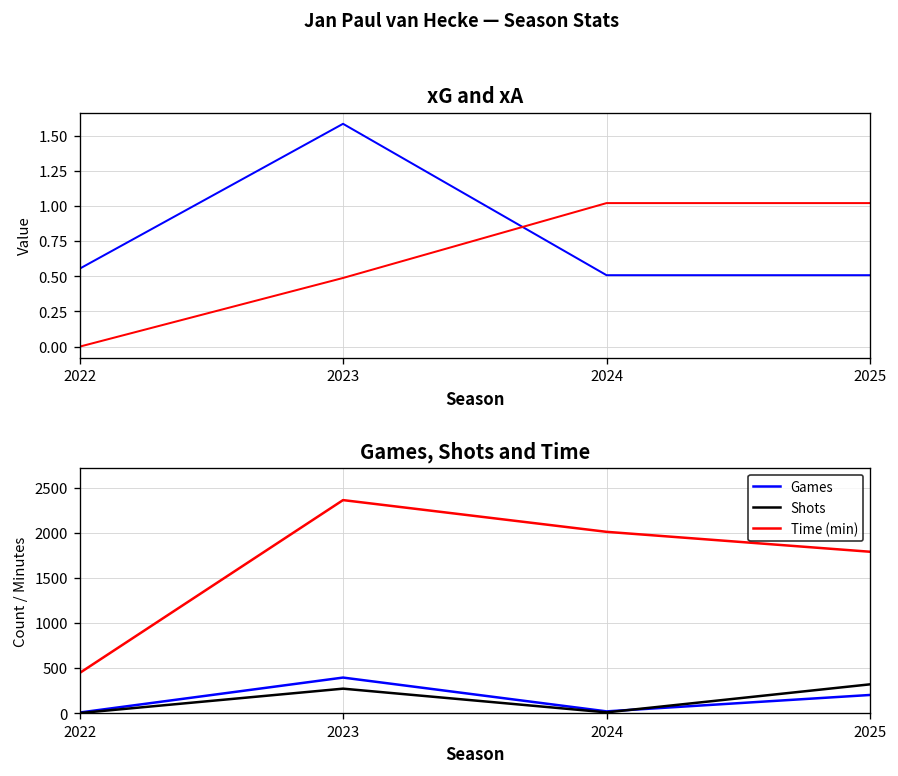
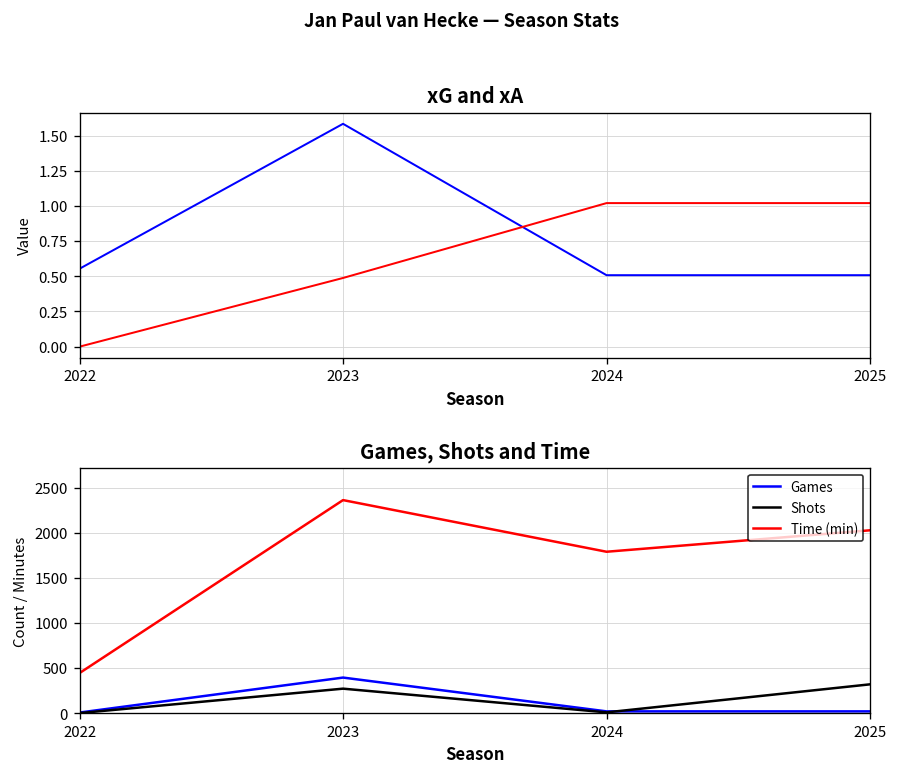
  {
    "Games, Shots and Time": {
      "Games": {
        "2023": 400,
-       "2025": 200
+       "2025": 0
      },
      "Shots": {
        "2023": 300,
        "2025": 300
      },
      "Time (min)": {
        "2022": 400,
        "2023": 2400,
-       "2024": 2000,
-       "2025": 1800
+       "2024": 1800,
+       "2025": 2000
      }
    }
  }
